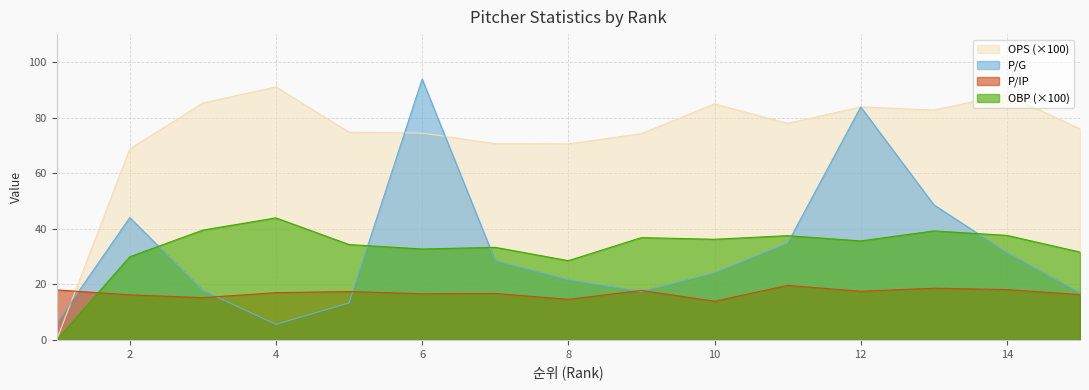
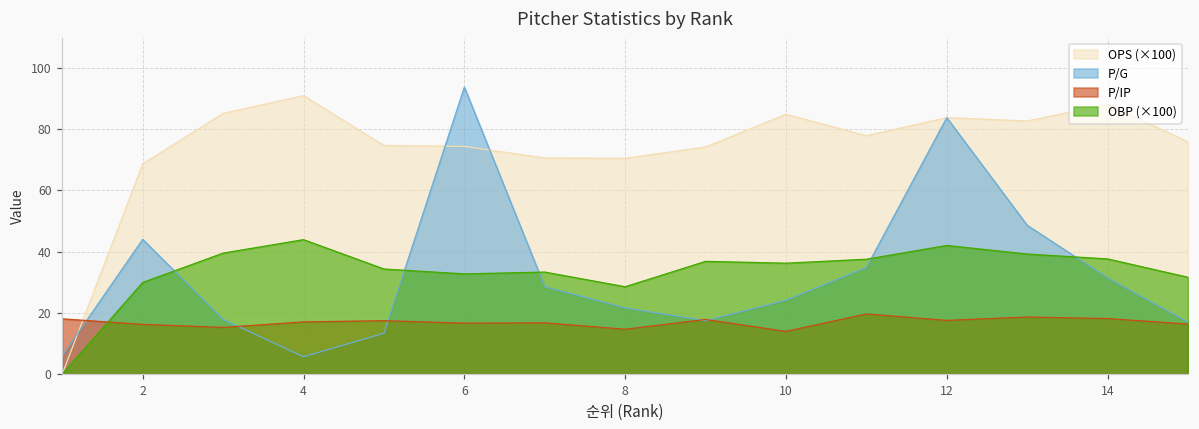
  {
    "OPS (×100)": {
      "2": 69,
      "4": 91,
      "6": 74,
      "8": 71,
      "10": 85
    },
    "P/G": {
      "2": 44,
      "4": 6,
      "6": 94,
      "8": 22,
      "10": 24,
      "14": 31
    },
    "P/IP": {
      "2": 16,
      "4": 17,
      "6": 17,
      "8": 15,
      "10": 14,
      "12": 18,
      "14": 18
    },
    "OBP (×100)": {
      "2": 30,
      "4": 44,
      "6": 33,
      "8": 28,
      "10": 36,
-     "12": 36,
+     "12": 42,
      "14": 38
    }
  }
